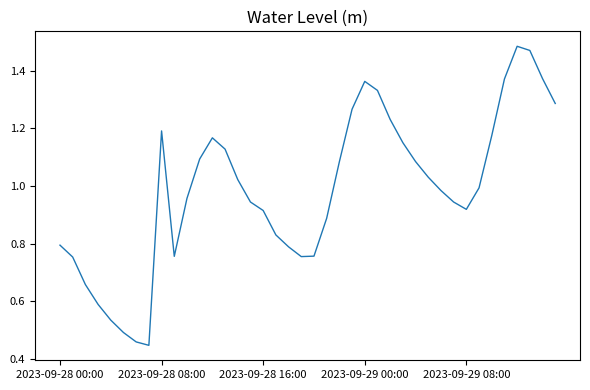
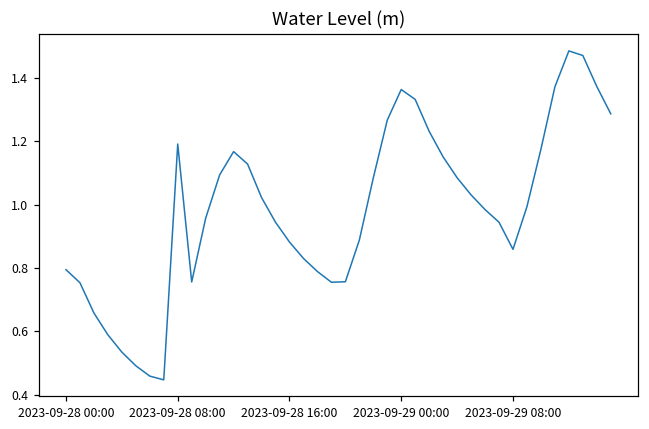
  {
    "2023-09-28 00:00": 0.79,
    "2023-09-28 08:00": 1.19,
-   "2023-09-28 16:00": 0.91,
+   "2023-09-28 16:00": 0.88,
    "2023-09-29 00:00": 1.36,
-   "2023-09-29 08:00": 0.92
+   "2023-09-29 08:00": 0.86
  }
